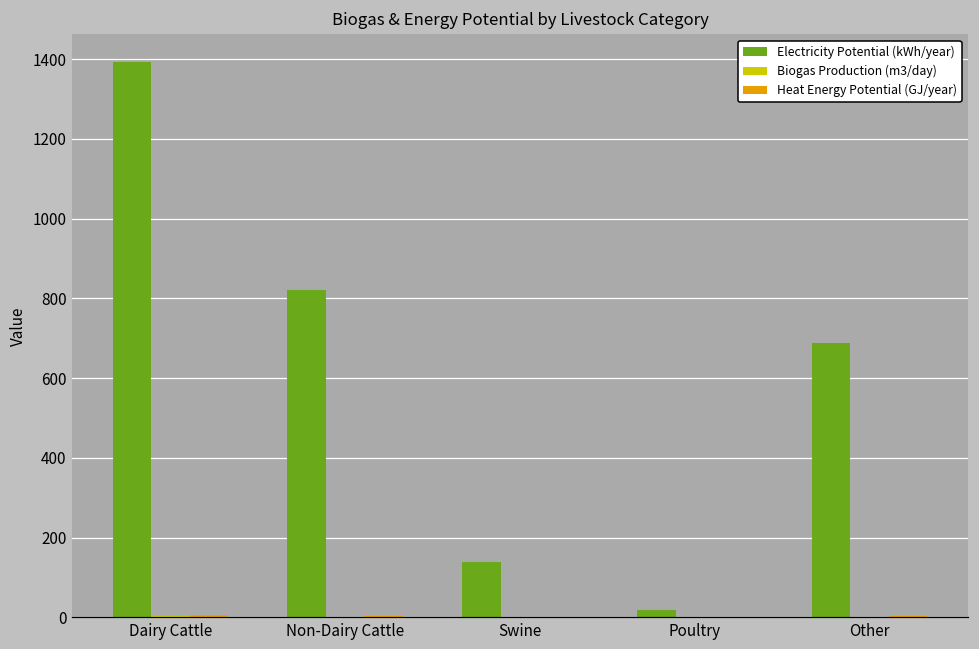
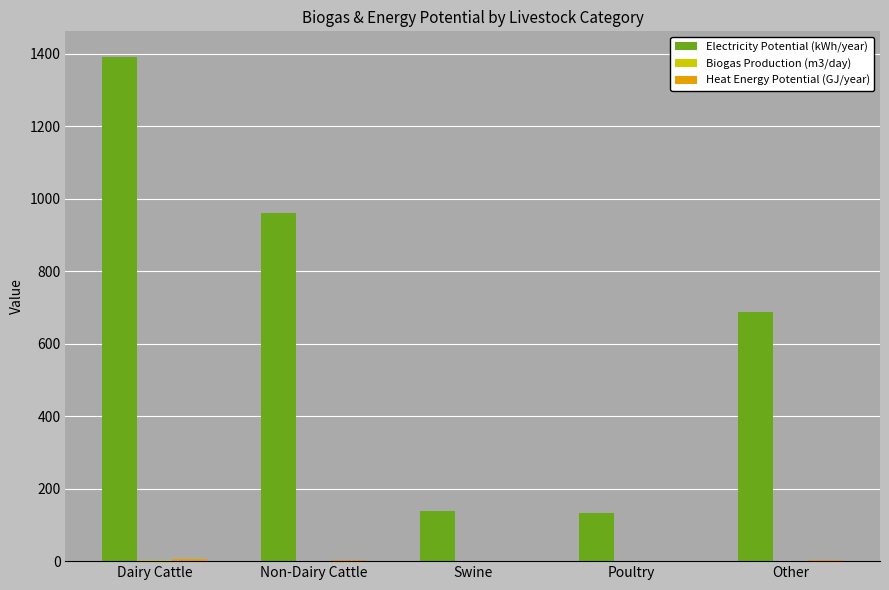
  {
    "Electricity Potential (kWh/year)": {
      "Dairy Cattle": 1390,
-     "Non-Dairy Cattle": 820,
+     "Non-Dairy Cattle": 960,
      "Swine": 140,
-     "Poultry": 20,
+     "Poultry": 130,
      "Other": 690
    }
  }
